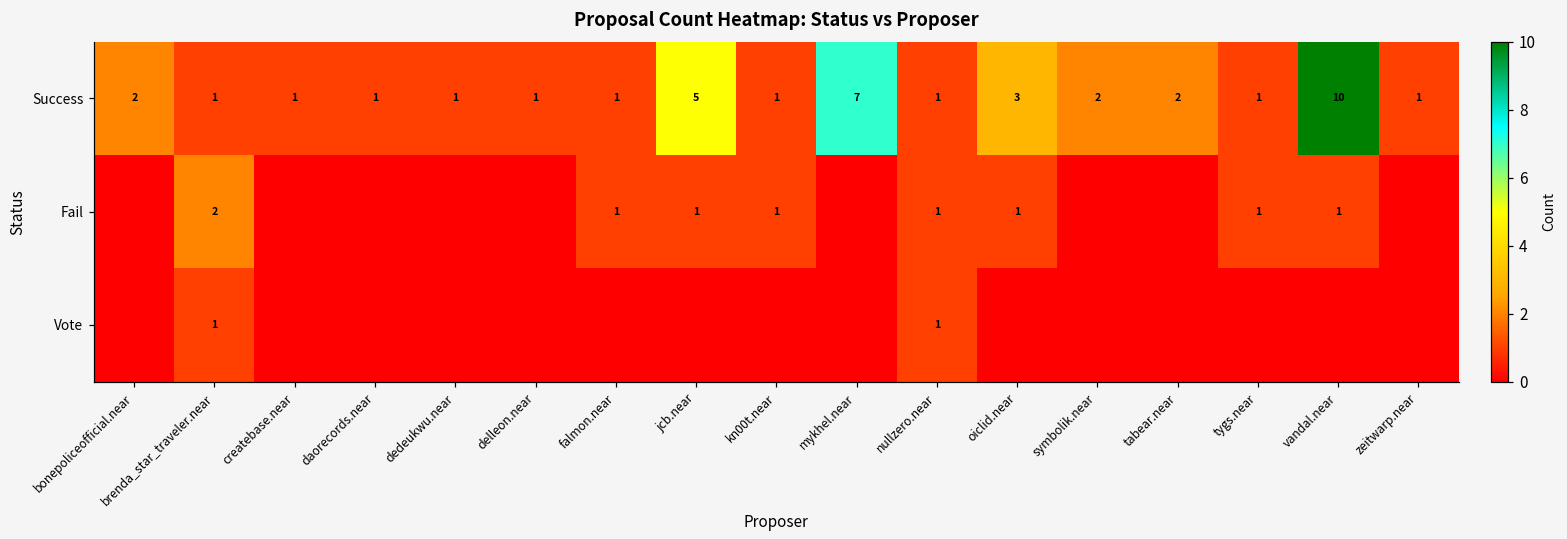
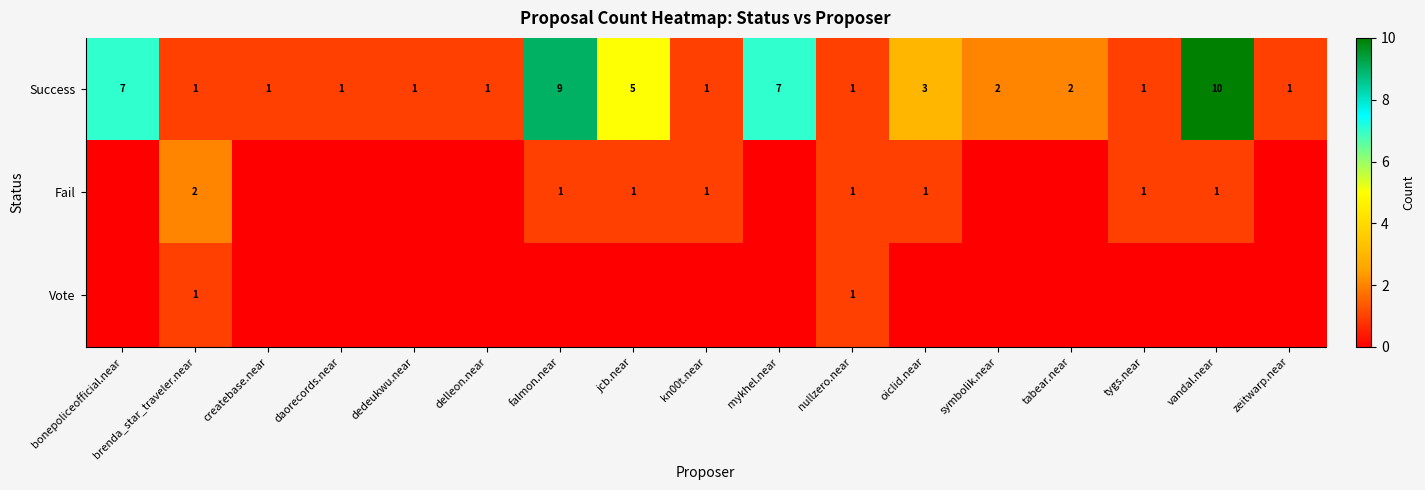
  {
    "Success": {
-     "bonepoliceofficial.near": 2,
+     "bonepoliceofficial.near": 7,
      "brenda_star_traveler.near": 1,
      "createbase.near": 1,
      "daorecords.near": 1,
      "dedeukwu.near": 1,
      "delleon.near": 1,
-     "falmon.near": 1,
+     "falmon.near": 9,
      "jcb.near": 5,
      "kn00t.near": 1,
      "mykhel.near": 7,
      "nullzero.near": 1,
      "oiclid.near": 3,
      "symbolik.near": 2,
      "tabear.near": 2,
      "tygs.near": 1,
      "vandal.near": 10,
      "zeitwarp.near": 1
    },
    "Fail": {
      "brenda_star_traveler.near": 2,
      "falmon.near": 1,
      "jcb.near": 1,
      "kn00t.near": 1,
      "nullzero.near": 1,
      "oiclid.near": 1,
      "tygs.near": 1,
      "vandal.near": 1
    },
    "Vote": {
      "brenda_star_traveler.near": 1,
      "nullzero.near": 1
    }
  }
